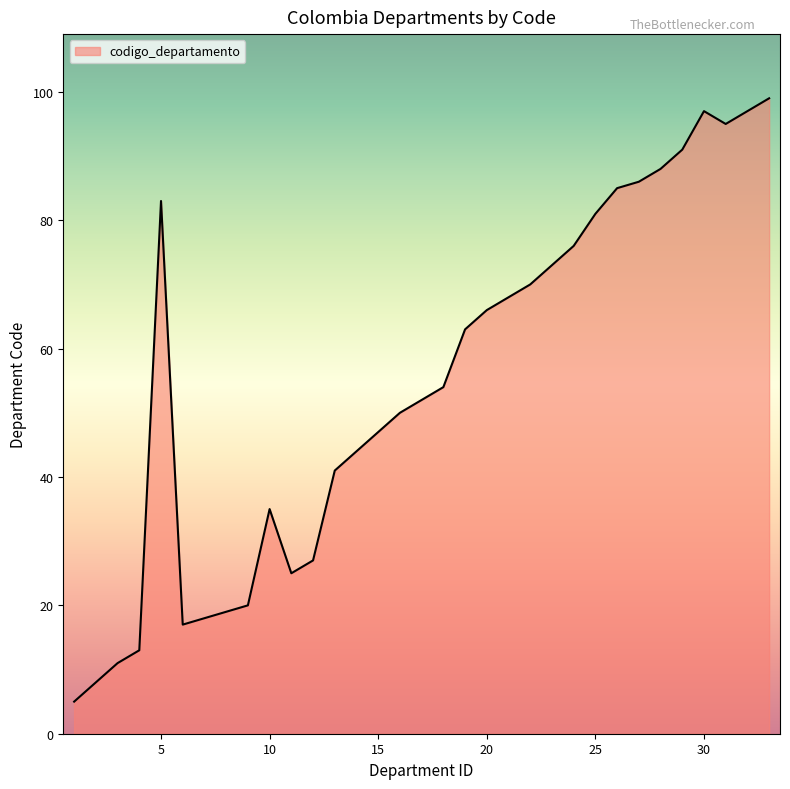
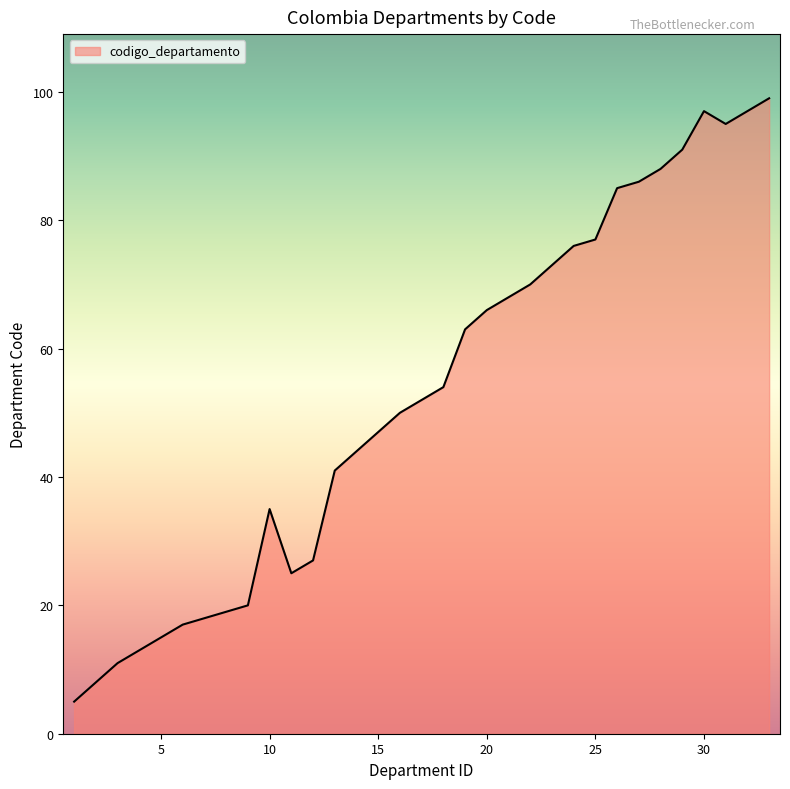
  {
-   "5": 83,
+   "5": 15,
    "10": 35,
    "15": 47,
    "20": 66,
-   "25": 81,
+   "25": 77,
    "30": 97
  }
